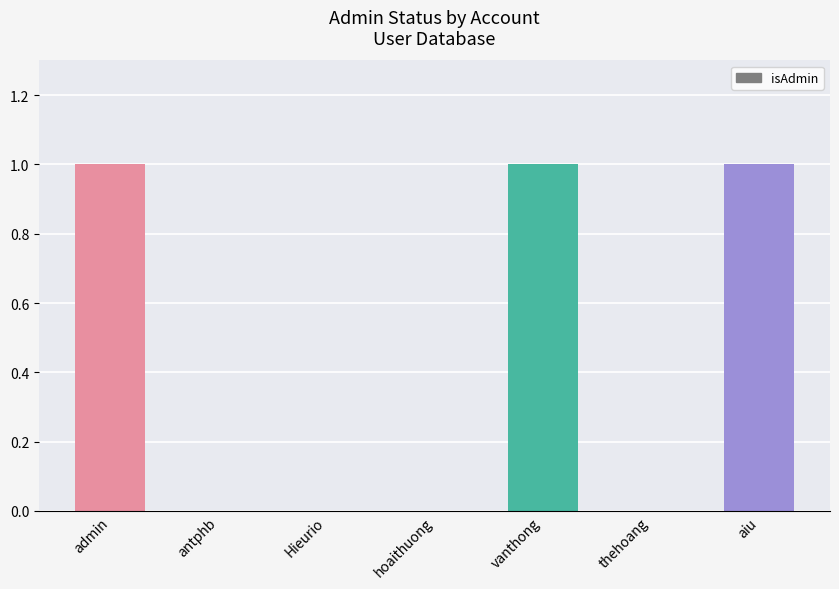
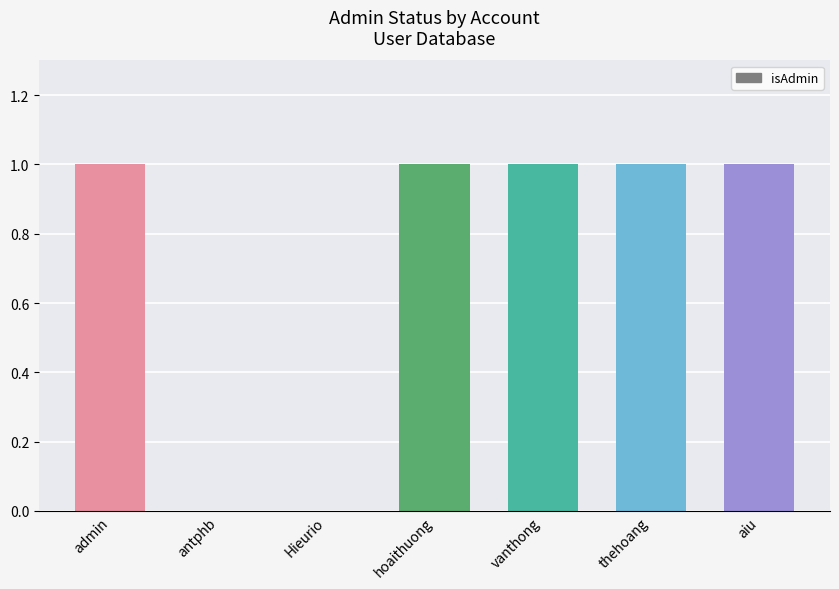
  {
    "admin": 1,
    "antphb": 0,
    "Hieurio": 0,
-   "hoaithuong": 0,
+   "hoaithuong": 1,
    "vanthong": 1,
-   "thehoang": 0,
+   "thehoang": 1,
    "aiu": 1
  }
